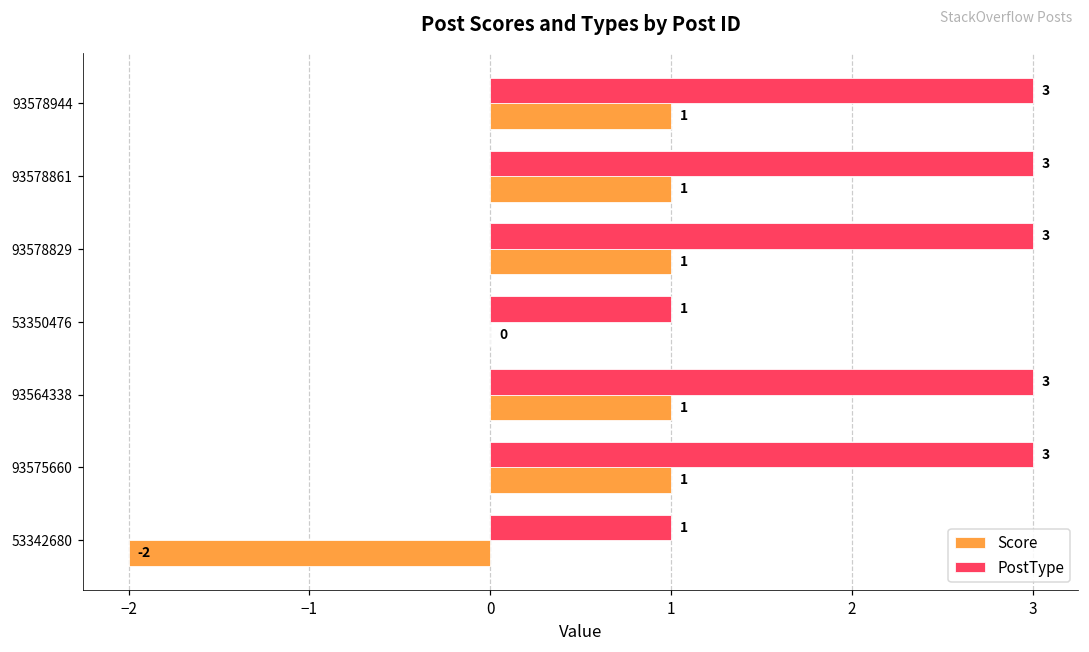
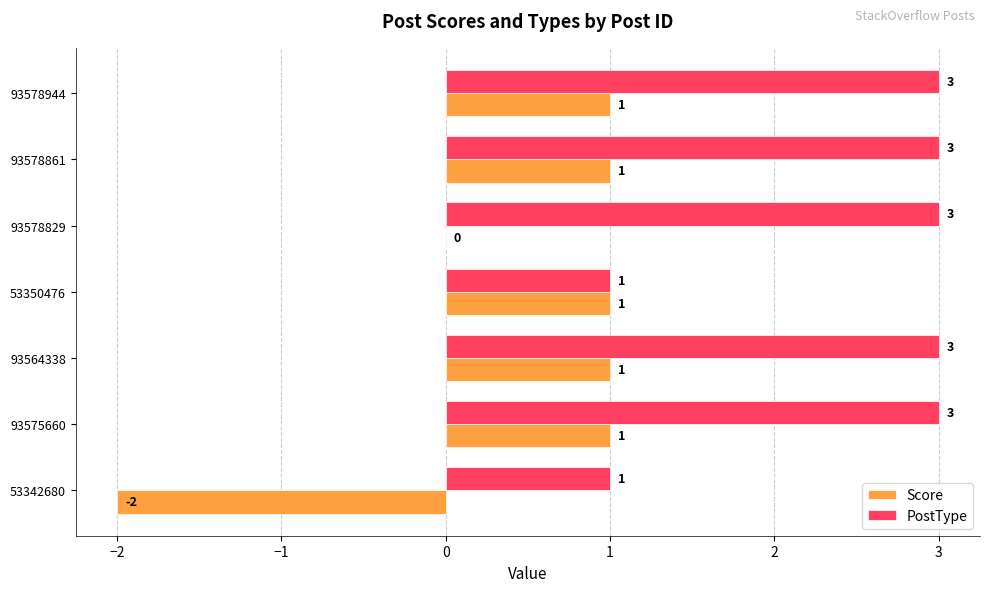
  {
    "Score": {
      "93578944": 1,
      "93578861": 1,
-     "93578829": 1,
-     "53350476": 0,
+     "93578829": 0,
+     "53350476": 1,
      "93564338": 1,
      "93575660": 1,
      "53342680": -2
    },
    "PostType": {
      "93578944": 3,
      "93578861": 3,
      "93578829": 3,
      "53350476": 1,
      "93564338": 3,
      "93575660": 3,
      "53342680": 1
    }
  }
